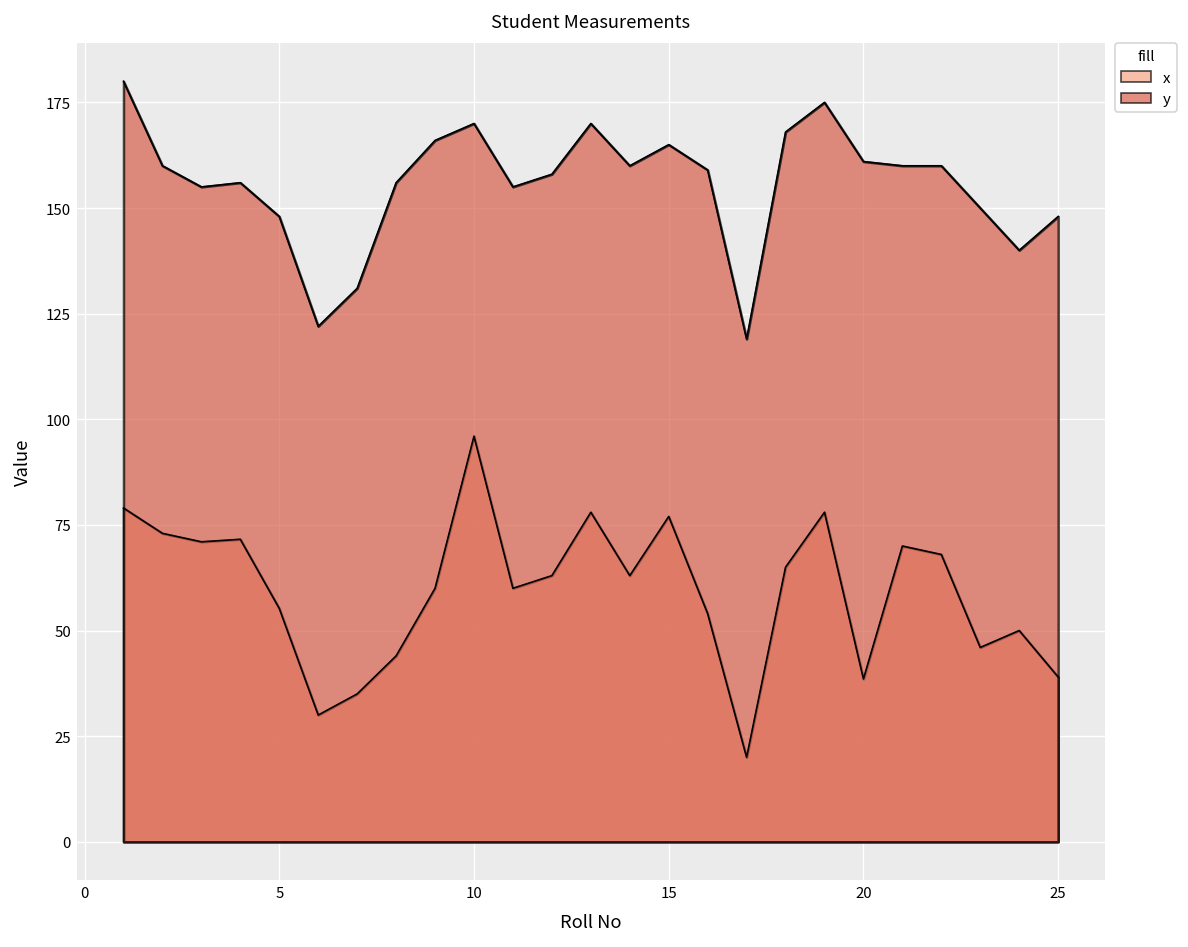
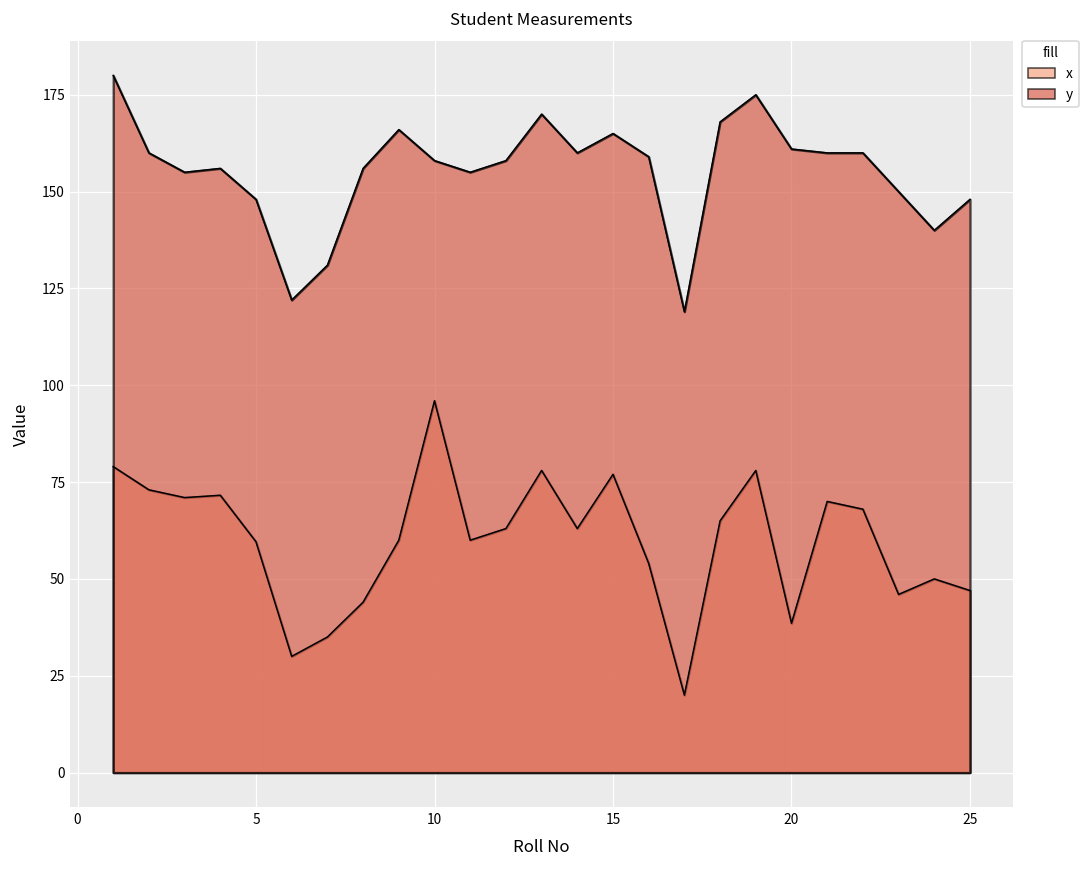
  {
    "x": {
-     "5": 55,
+     "5": 60,
      "10": 96,
      "15": 77,
      "20": 39,
-     "25": 39
+     "25": 47
    },
    "y": {
      "5": 148,
-     "10": 170,
+     "10": 158,
      "15": 165,
      "20": 161,
      "25": 148
    }
  }
